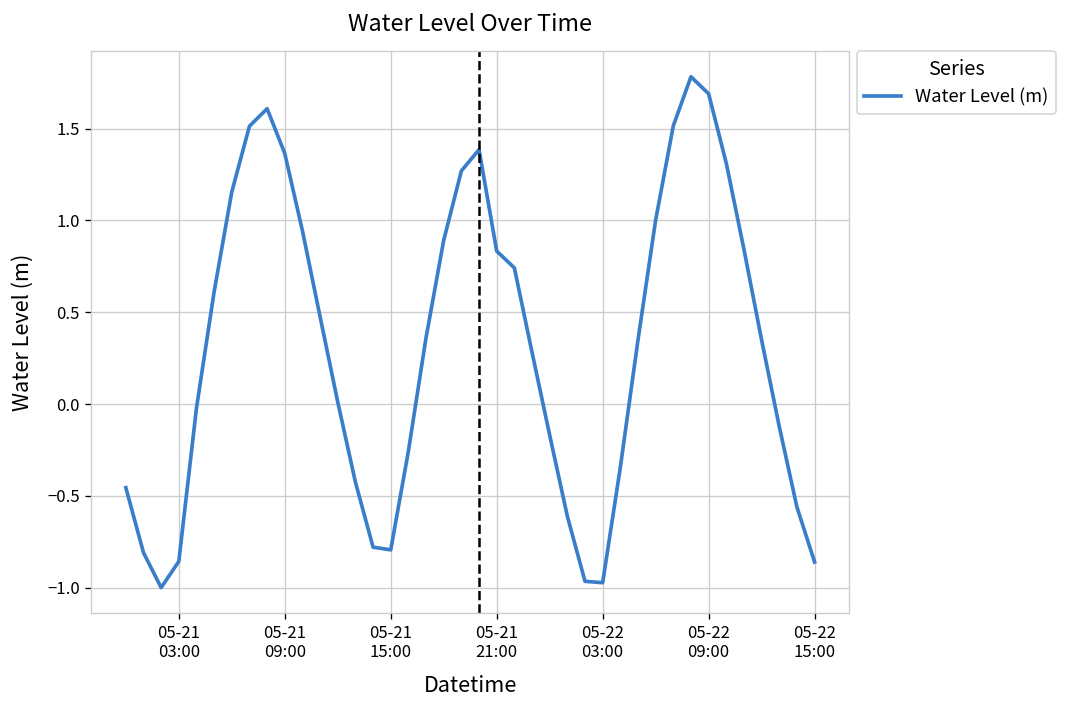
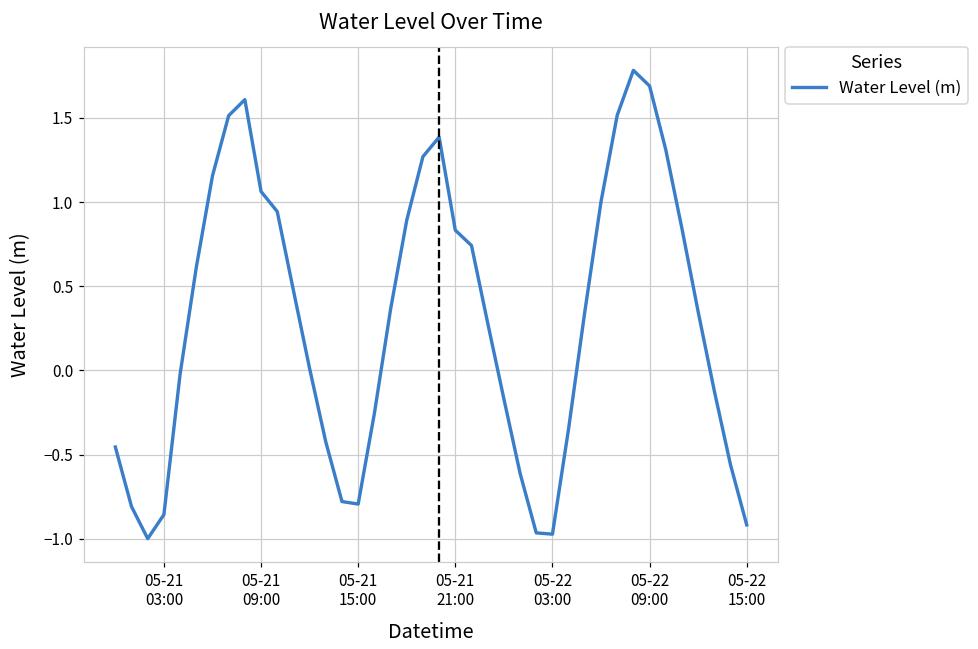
  {
    "05-21 03:00": -0.86,
-   "05-21 09:00": 1.36,
+   "05-21 09:00": 1.06,
    "05-21 15:00": -0.79,
    "05-21 21:00": 0.83,
    "05-22 03:00": -0.97,
    "05-22 09:00": 1.69,
-   "05-22 15:00": -0.86
+   "05-22 15:00": -0.92
  }
